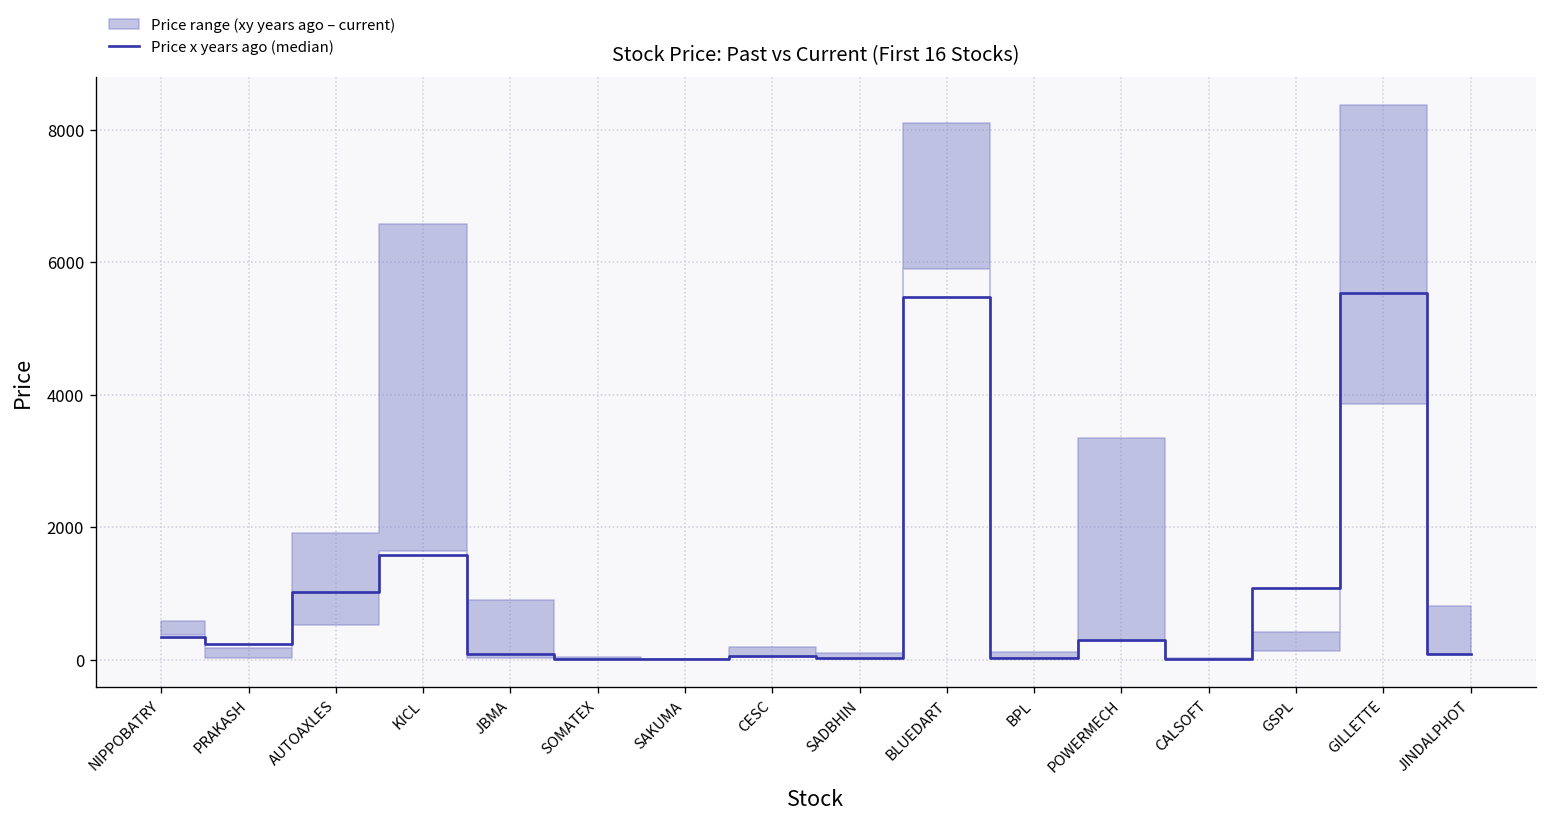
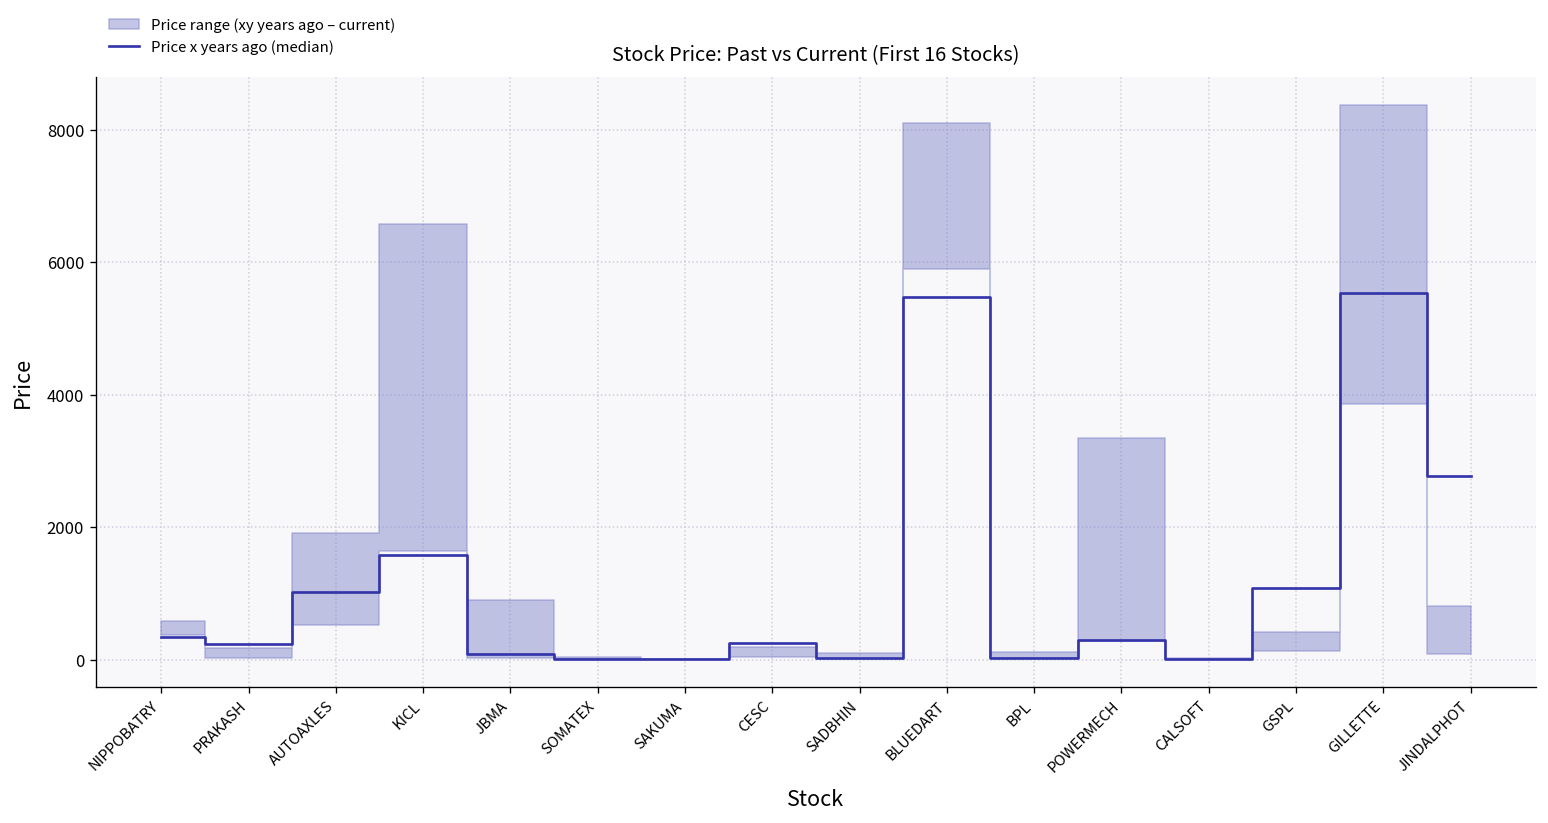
  {
    "Price x years ago (median)": {
      "NIPPOBATRY": 300,
      "PRAKASH": 200,
      "AUTOAXLES": 1000,
      "KICL": 1600,
      "JBMA": 100,
      "SOMATEX": 0,
      "SAKUMA": 0,
-     "CESC": 0,
+     "CESC": 300,
      "SADBHIN": 0,
      "BLUEDART": 5500,
      "BPL": 0,
      "POWERMECH": 300,
      "CALSOFT": 0,
      "GSPL": 1100,
      "GILLETTE": 5500,
-     "JINDALPHOT": 100
+     "JINDALPHOT": 2800
    }
  }
